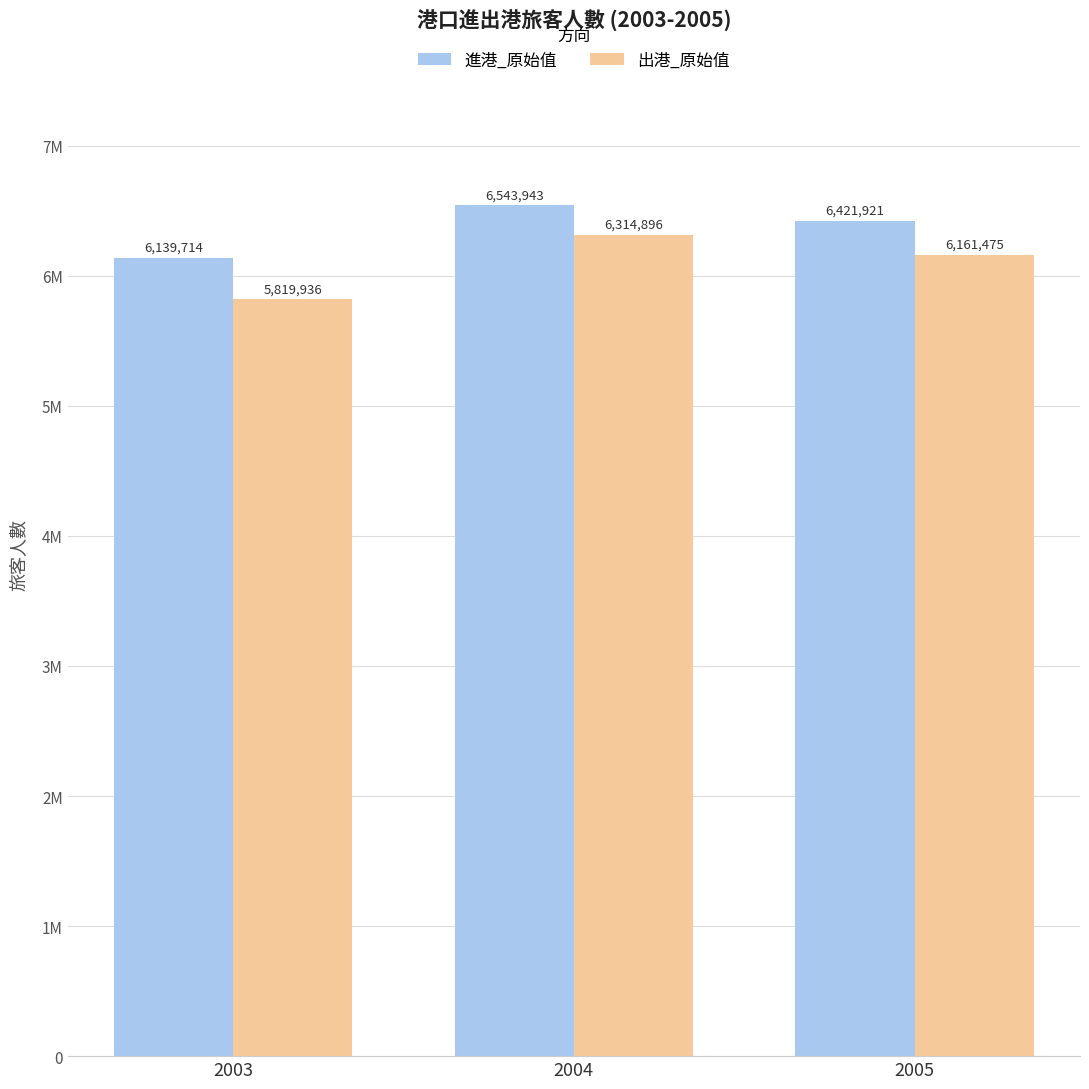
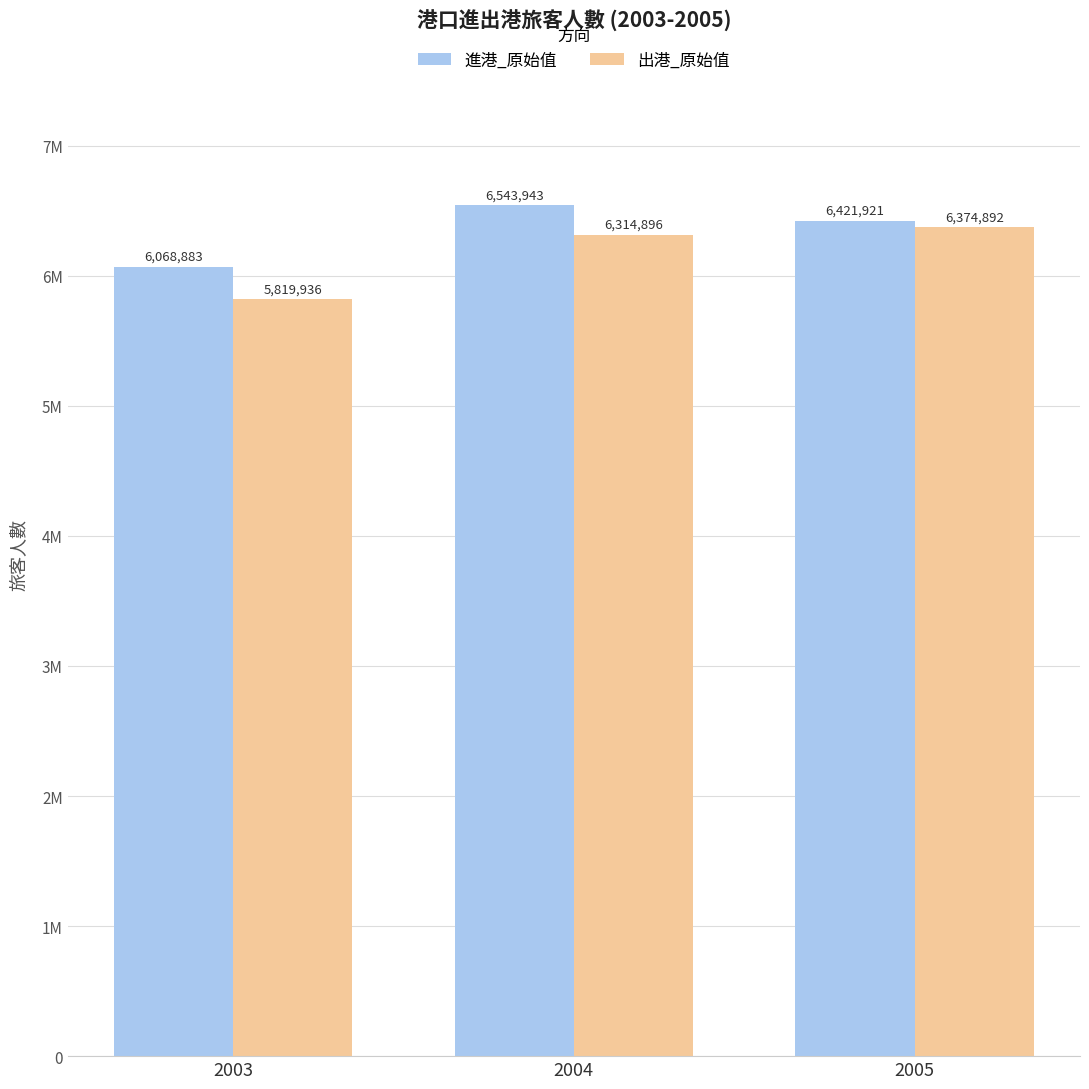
  {
    "進港_原始值": {
-     "2003": "6,139,714",
+     "2003": "6,068,883",
      "2004": "6,543,943",
      "2005": "6,421,921"
    },
    "出港_原始值": {
      "2003": "5,819,936",
      "2004": "6,314,896",
-     "2005": "6,161,475"
+     "2005": "6,374,892"
    }
  }
